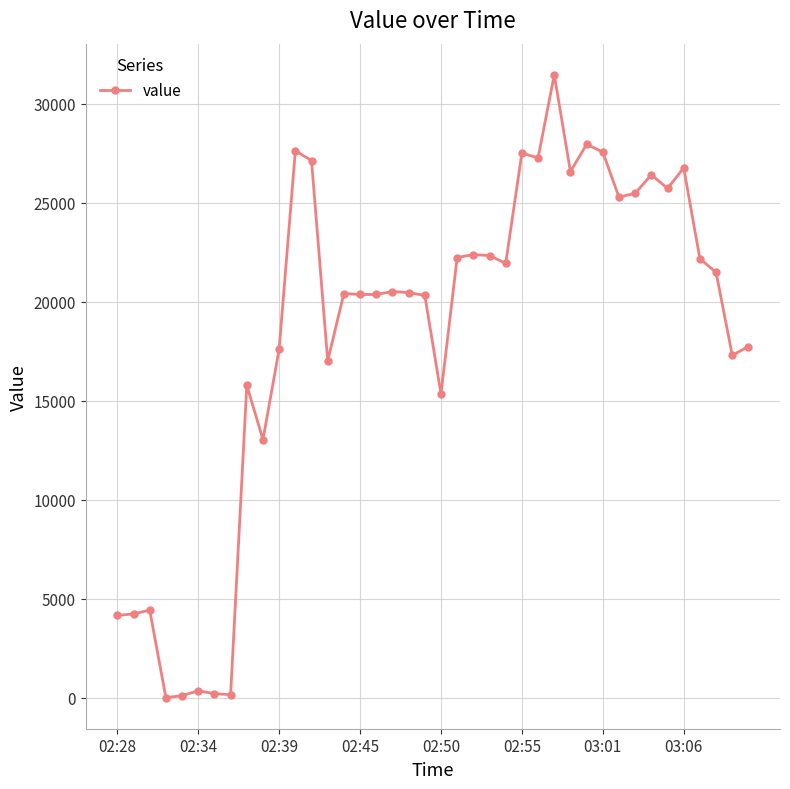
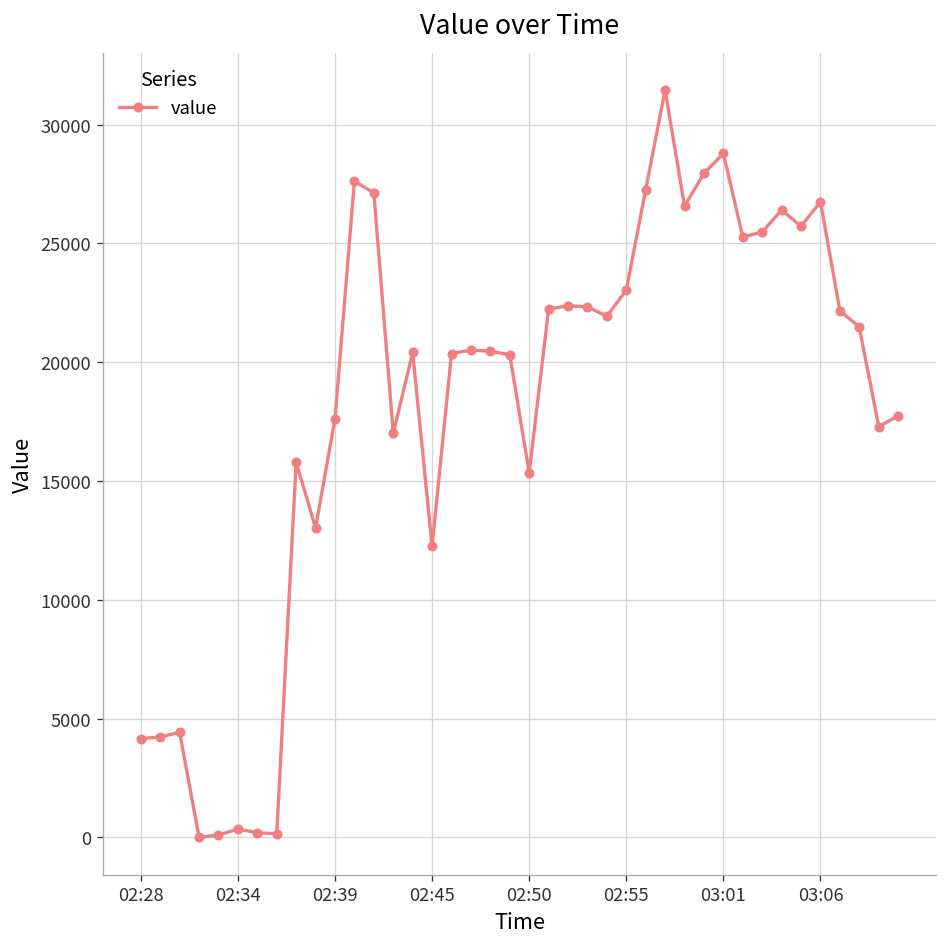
  {
    "02:28": 4200,
    "02:34": 300,
    "02:39": 17600,
-   "02:45": 20400,
+   "02:45": 12300,
    "02:50": 15300,
-   "02:55": 27500,
-   "03:01": 27600,
+   "02:55": 23000,
+   "03:01": 28800,
    "03:06": 26800
  }
